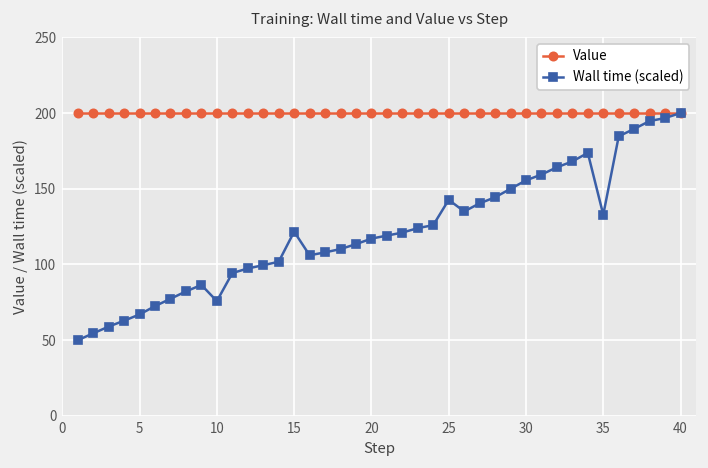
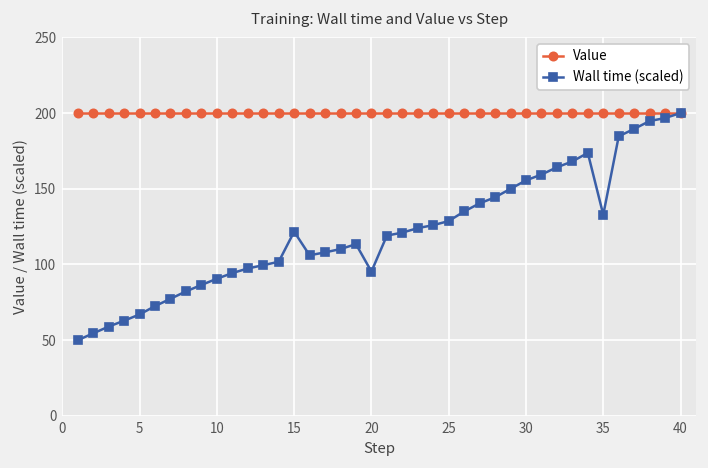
  {
    "Value": {
      "5": 200,
      "10": 200,
      "15": 200,
      "20": 200,
      "25": 200,
      "30": 200,
      "35": 200
    },
    "Wall time (scaled)": {
      "5": 67,
-     "10": 76,
+     "10": 91,
      "15": 122,
-     "20": 117,
-     "25": 143,
+     "20": 95,
+     "25": 129,
      "30": 156,
      "35": 133
    }
  }
